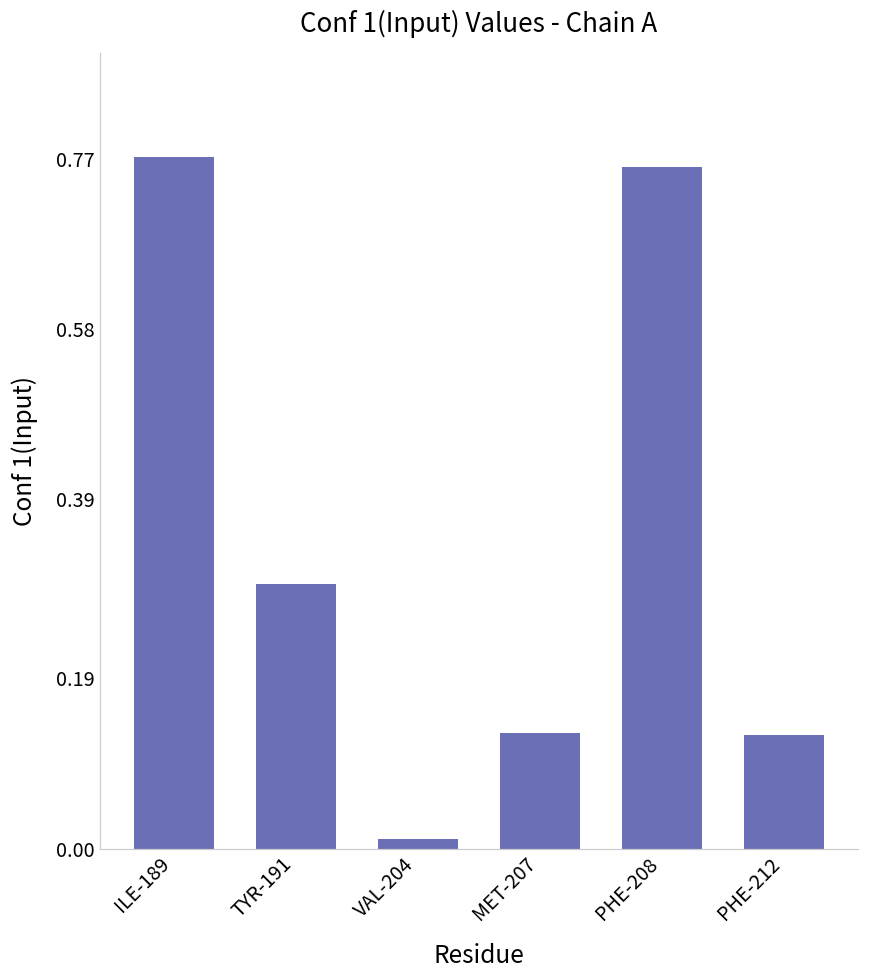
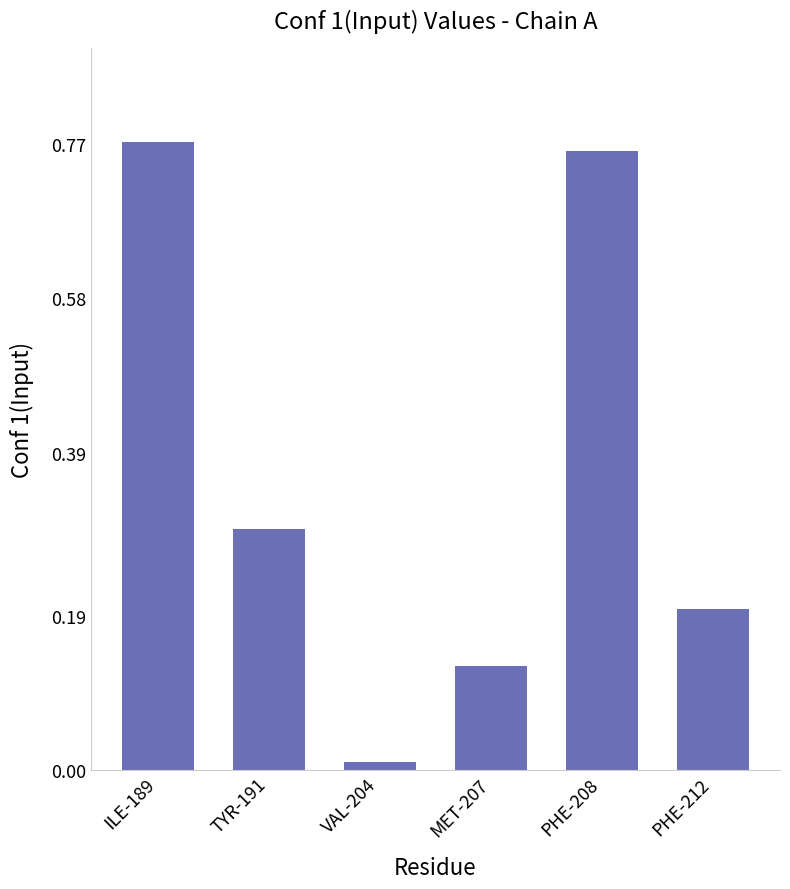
  {
    "ILE-189": 0.77,
    "TYR-191": 0.30,
    "VAL-204": 0.01,
    "MET-207": 0.13,
    "PHE-208": 0.76,
-   "PHE-212": 0.13
+   "PHE-212": 0.20
  }
